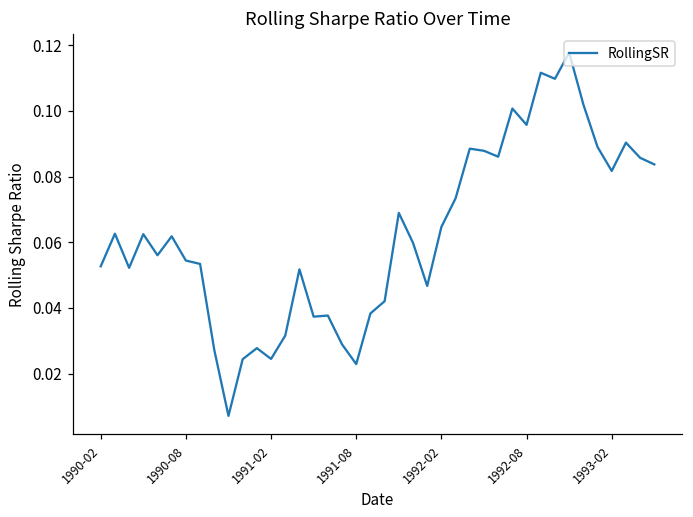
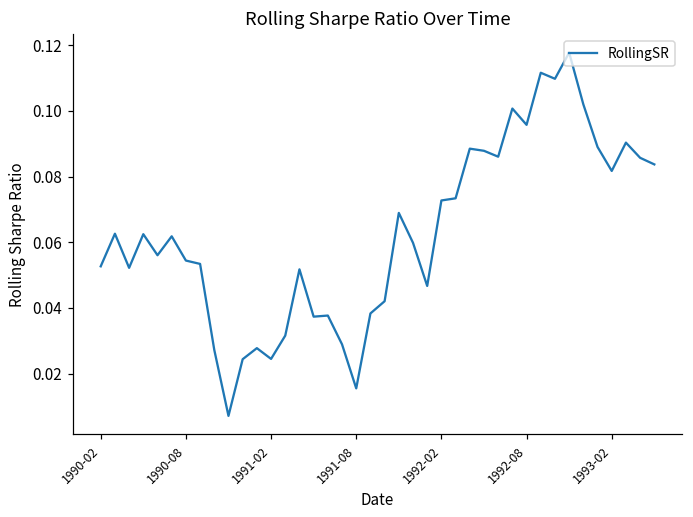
  {
    "1990-02": 0.053,
    "1990-08": 0.054,
    "1991-02": 0.024,
-   "1991-08": 0.023,
-   "1992-02": 0.065,
+   "1991-08": 0.015,
+   "1992-02": 0.073,
    "1992-08": 0.096,
    "1993-02": 0.082
  }
